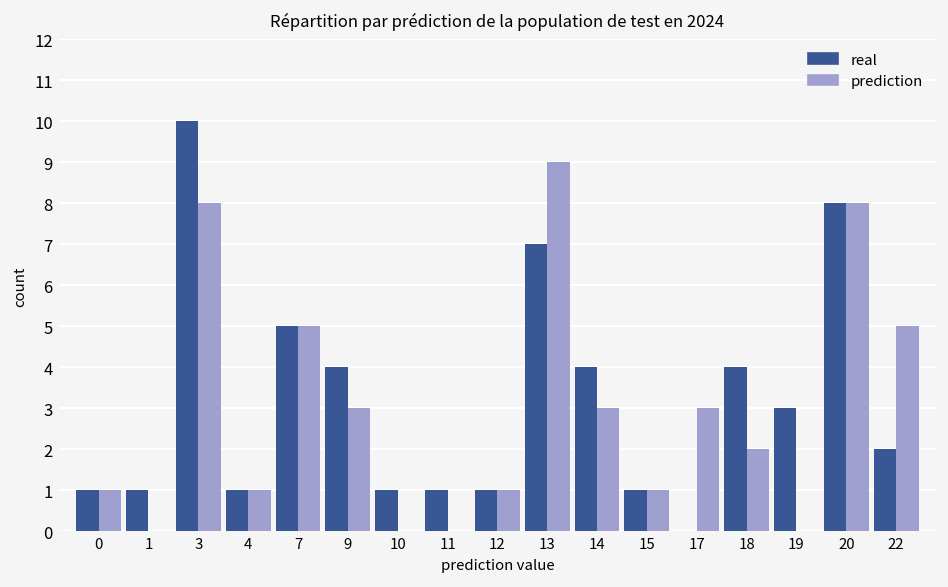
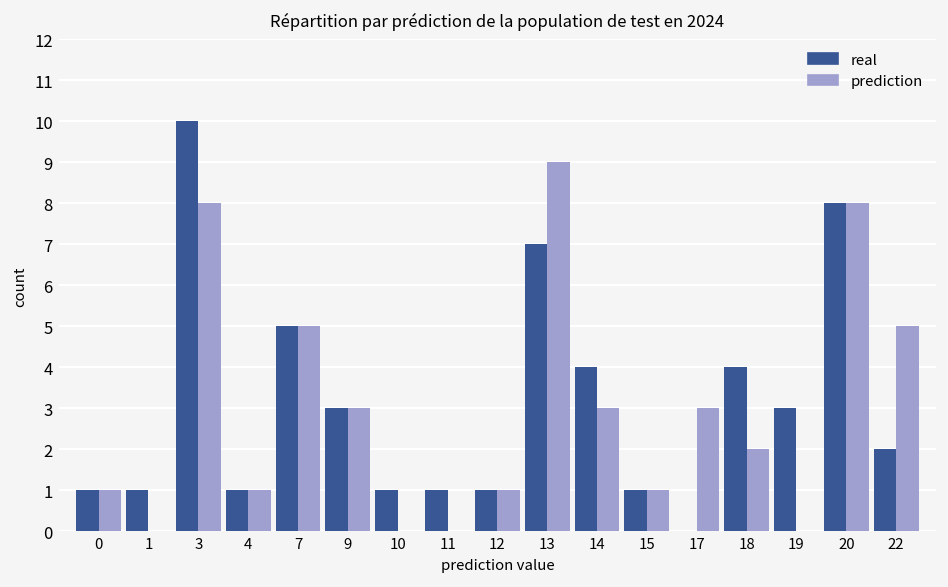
  {
    "real": {
      "0": 1,
      "1": 1,
      "3": 10,
      "4": 1,
      "7": 5,
-     "9": 4,
+     "9": 3,
      "10": 1,
      "11": 1,
      "12": 1,
      "13": 7,
      "14": 4,
      "15": 1,
      "17": 0,
      "18": 4,
      "19": 3,
      "20": 8,
      "22": 2
    },
    "prediction": {
      "0": 1,
      "1": 0,
      "3": 8,
      "4": 1,
      "7": 5,
      "9": 3,
      "10": 0,
      "11": 0,
      "12": 1,
      "13": 9,
      "14": 3,
      "15": 1,
      "17": 3,
      "18": 2,
      "19": 0,
      "20": 8,
      "22": 5
    }
  }
